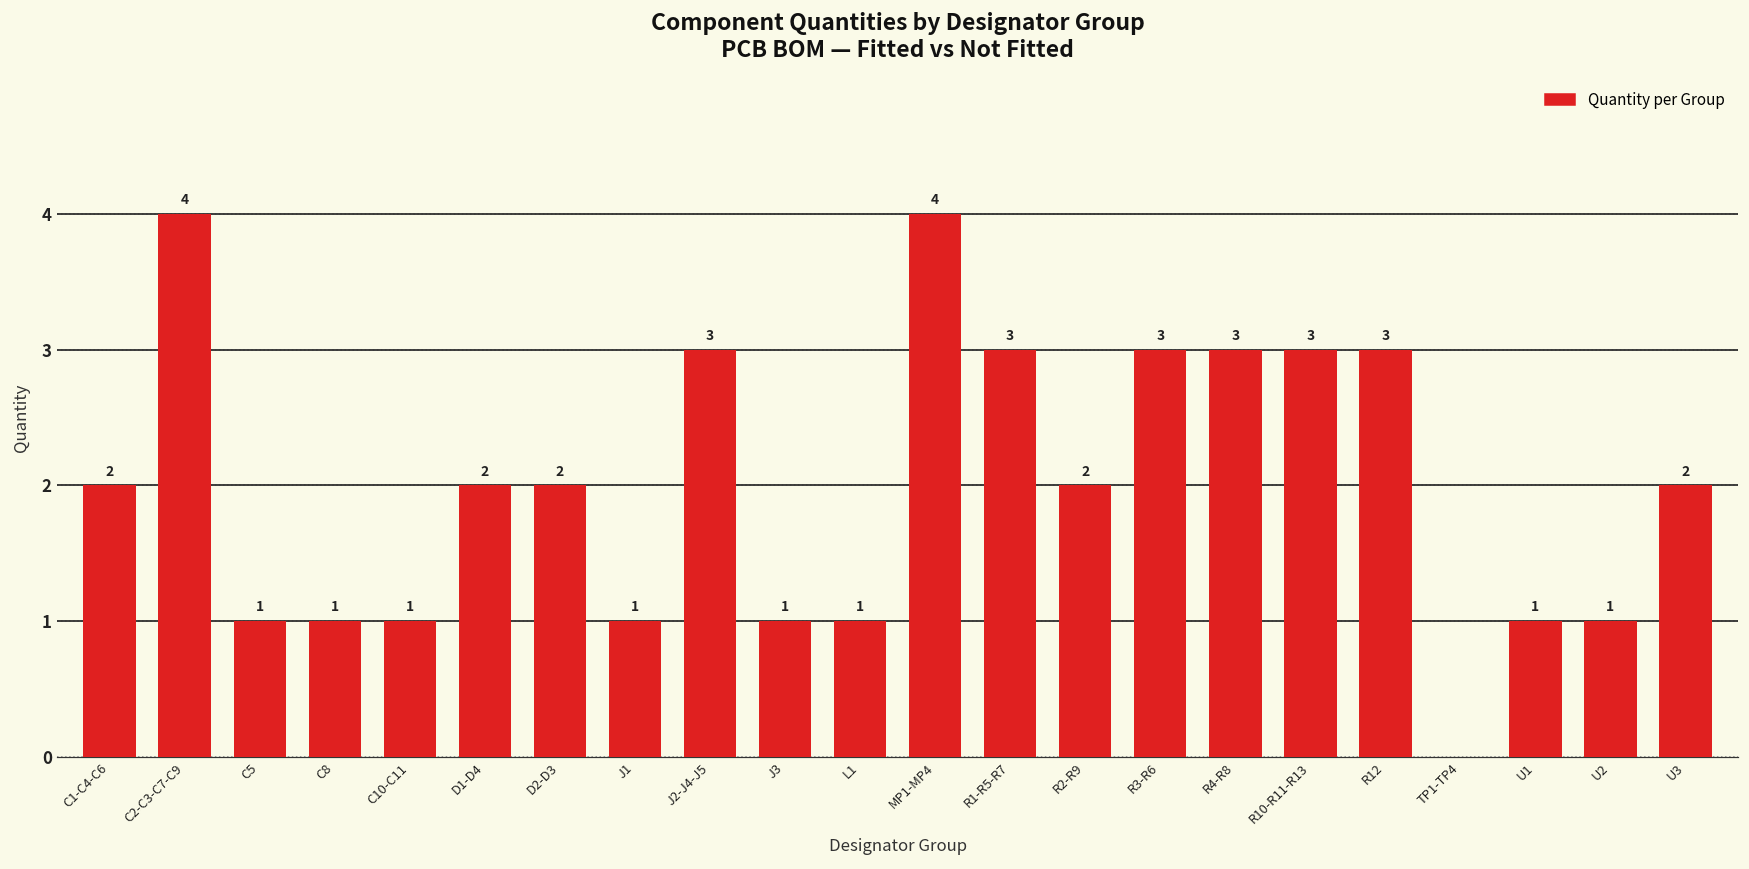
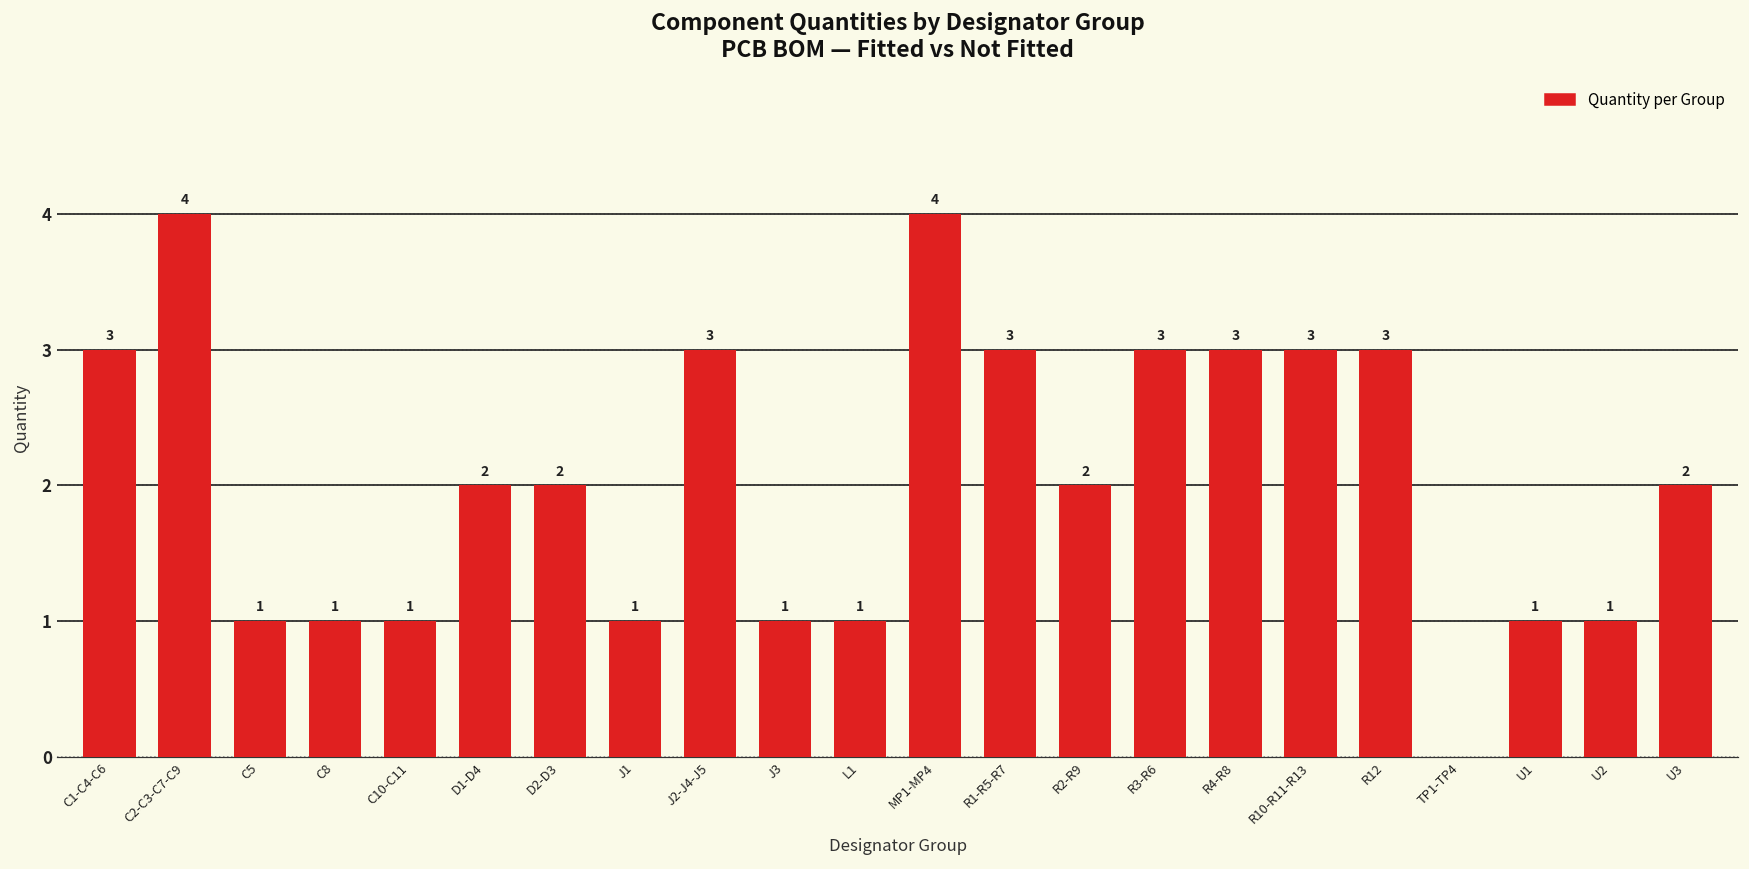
  {
-   "C1-C4-C6": 2,
+   "C1-C4-C6": 3,
    "C2-C3-C7-C9": 4,
    "C5": 1,
    "C8": 1,
    "C10-C11": 1,
    "D1-D4": 2,
    "D2-D3": 2,
    "J1": 1,
    "J2-J4-J5": 3,
    "J3": 1,
    "L1": 1,
    "MP1-MP4": 4,
    "R1-R5-R7": 3,
    "R2-R9": 2,
    "R3-R6": 3,
    "R4-R8": 3,
    "R10-R11-R13": 3,
    "R12": 3,
    "U1": 1,
    "U2": 1,
    "U3": 2
  }
